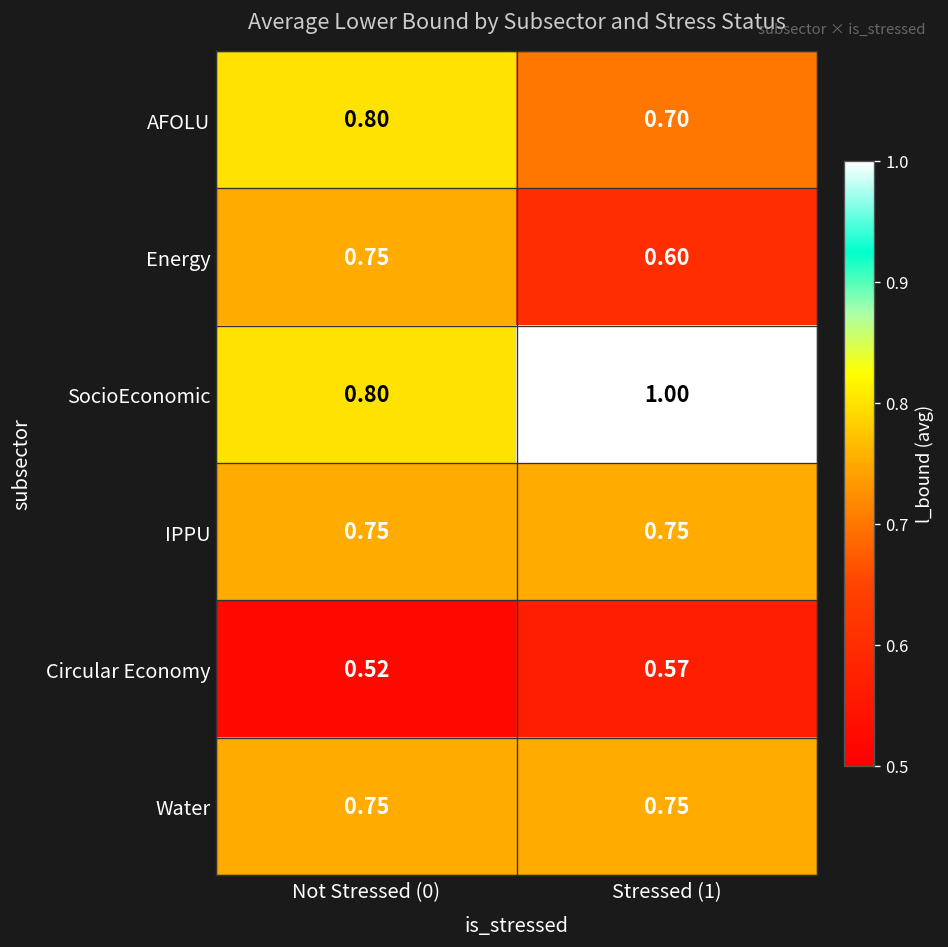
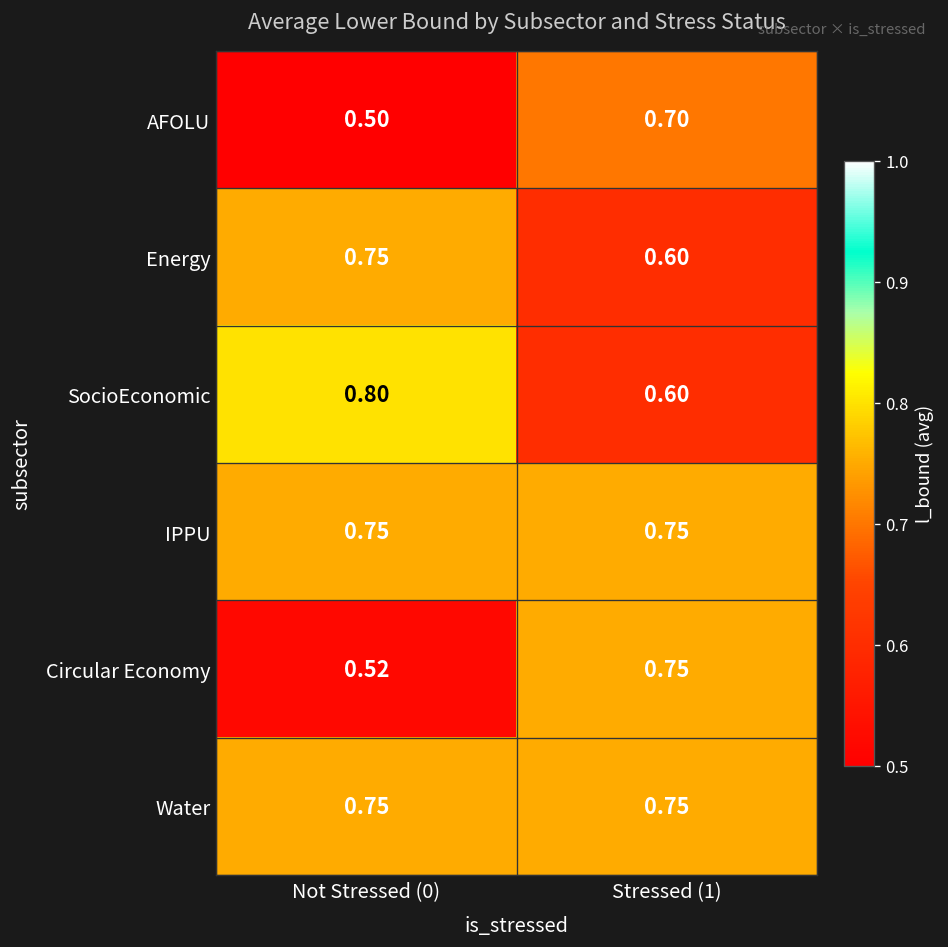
  {
    "AFOLU": {
-     "Not Stressed (0)": 0.80,
+     "Not Stressed (0)": 0.50,
      "Stressed (1)": 0.70
    },
    "Energy": {
      "Not Stressed (0)": 0.75,
      "Stressed (1)": 0.60
    },
    "SocioEconomic": {
      "Not Stressed (0)": 0.80,
-     "Stressed (1)": 1.00
+     "Stressed (1)": 0.60
    },
    "IPPU": {
      "Not Stressed (0)": 0.75,
      "Stressed (1)": 0.75
    },
    "Circular Economy": {
      "Not Stressed (0)": 0.52,
-     "Stressed (1)": 0.57
+     "Stressed (1)": 0.75
    },
    "Water": {
      "Not Stressed (0)": 0.75,
      "Stressed (1)": 0.75
    }
  }
